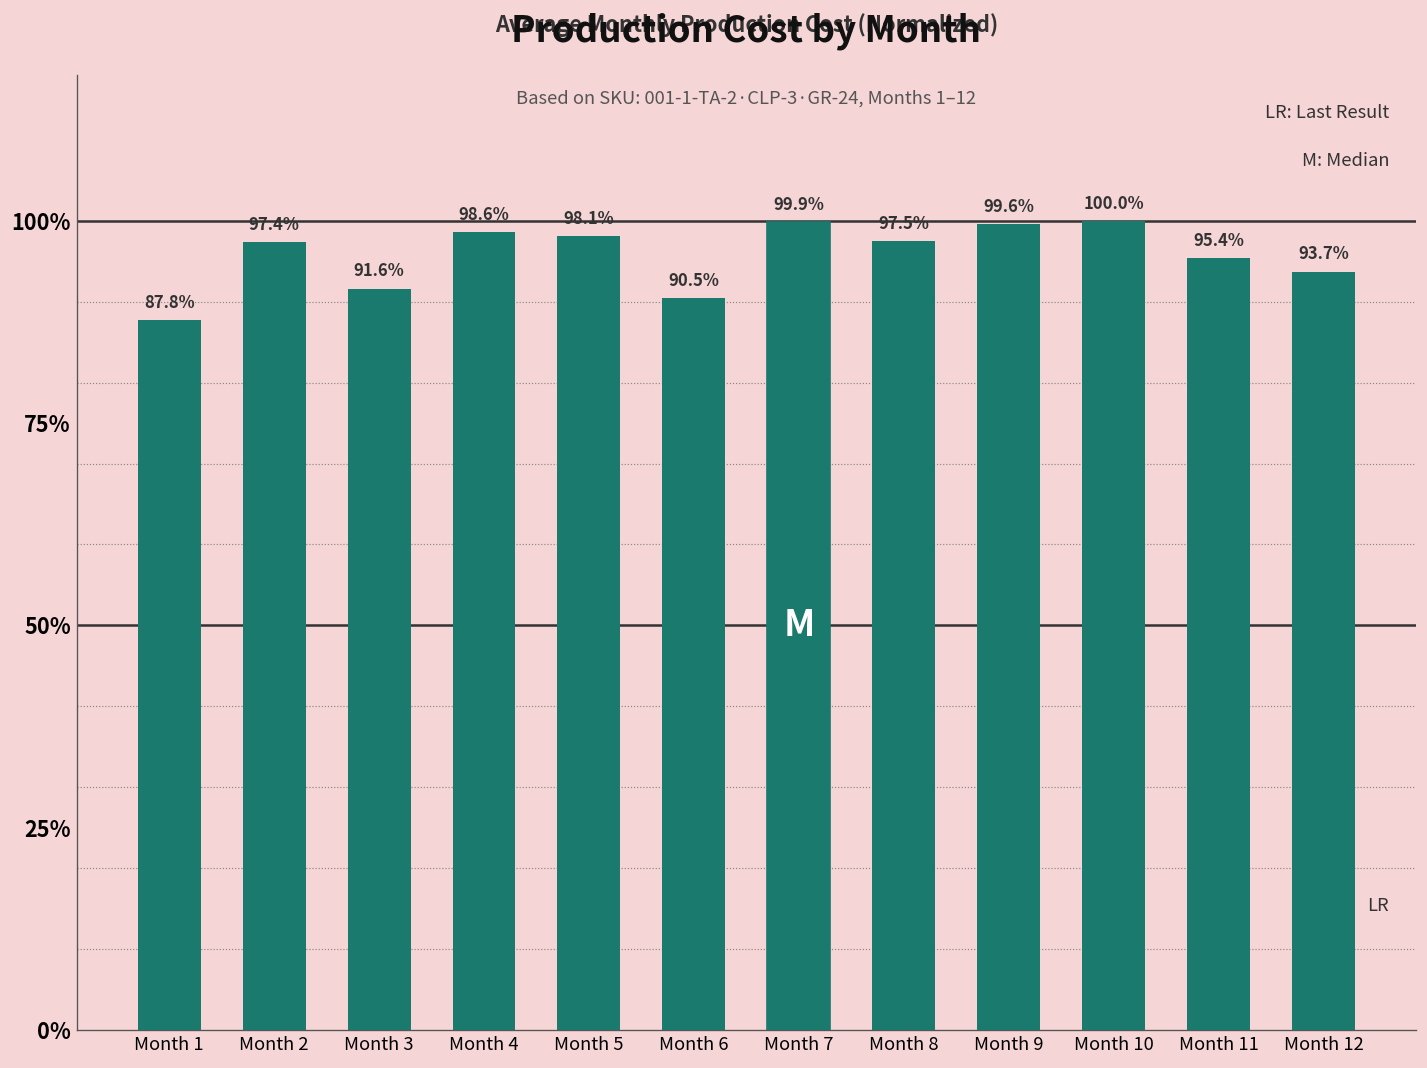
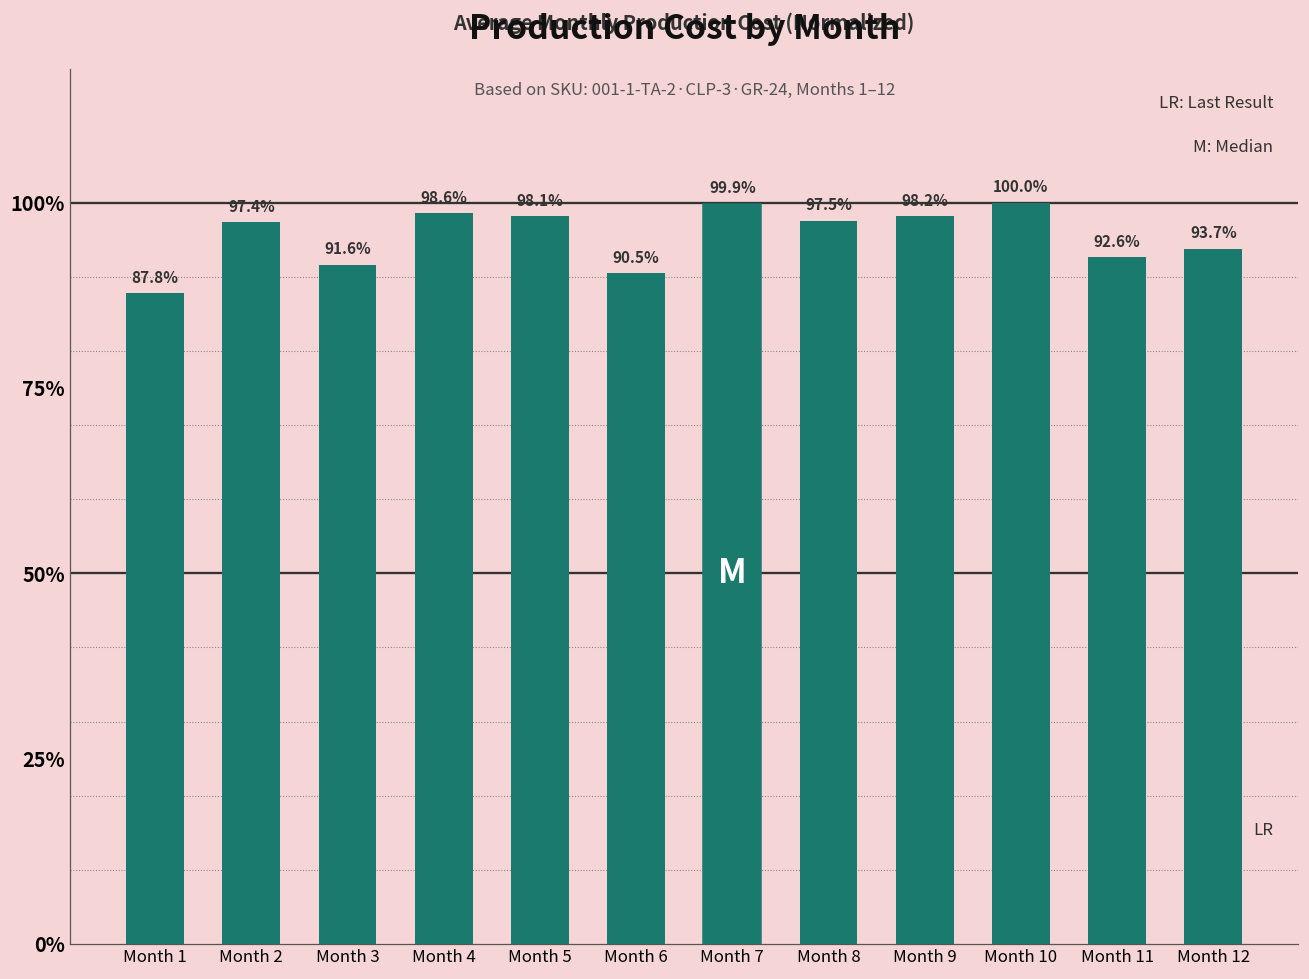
  {
    "Month 1": "87.8%",
    "Month 2": "97.4%",
    "Month 3": "91.6%",
    "Month 4": "98.6%",
    "Month 5": "98.1%",
    "Month 6": "90.5%",
    "Month 7": "99.9%",
    "Month 8": "97.5%",
-   "Month 9": "99.6%",
+   "Month 9": "98.2%",
    "Month 10": "100.0%",
-   "Month 11": "95.4%",
+   "Month 11": "92.6%",
    "Month 12": "93.7%"
  }
